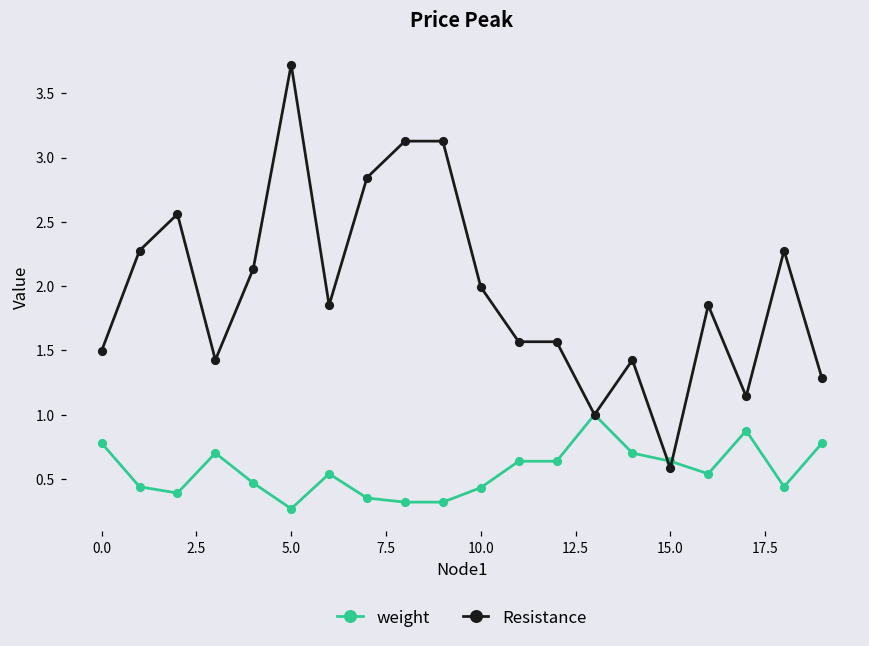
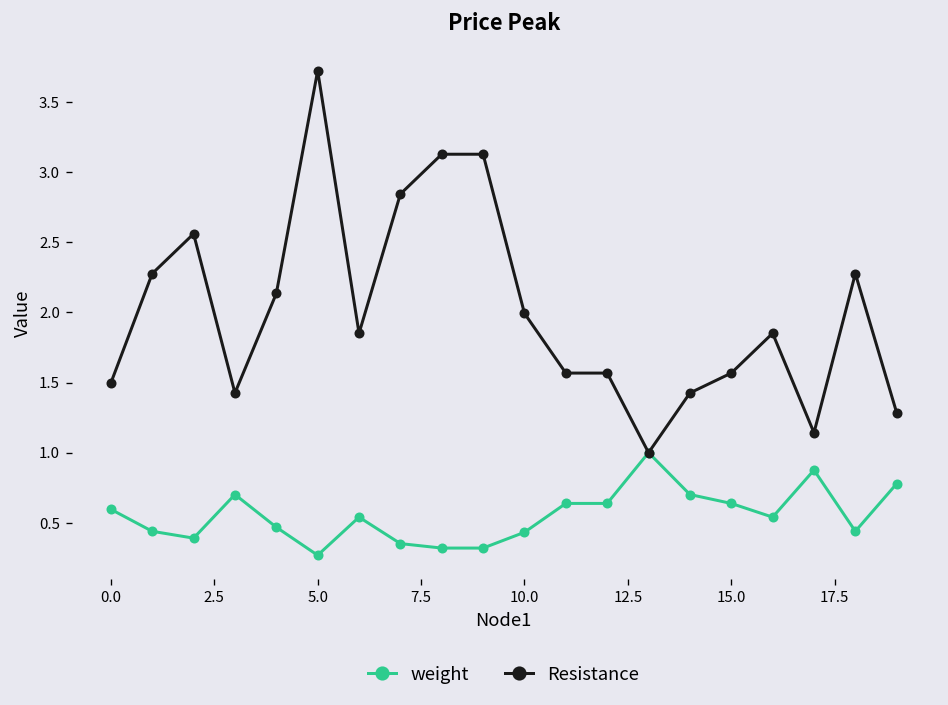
  {
    "weight": {
-     "0.0": 0.78,
+     "0.0": 0.60,
      "5.0": 0.27,
      "10.0": 0.43,
      "15.0": 0.64
    },
    "Resistance": {
      "0.0": 1.50,
      "5.0": 3.72,
      "10.0": 1.99,
-     "15.0": 0.58
+     "15.0": 1.57
    }
  }
